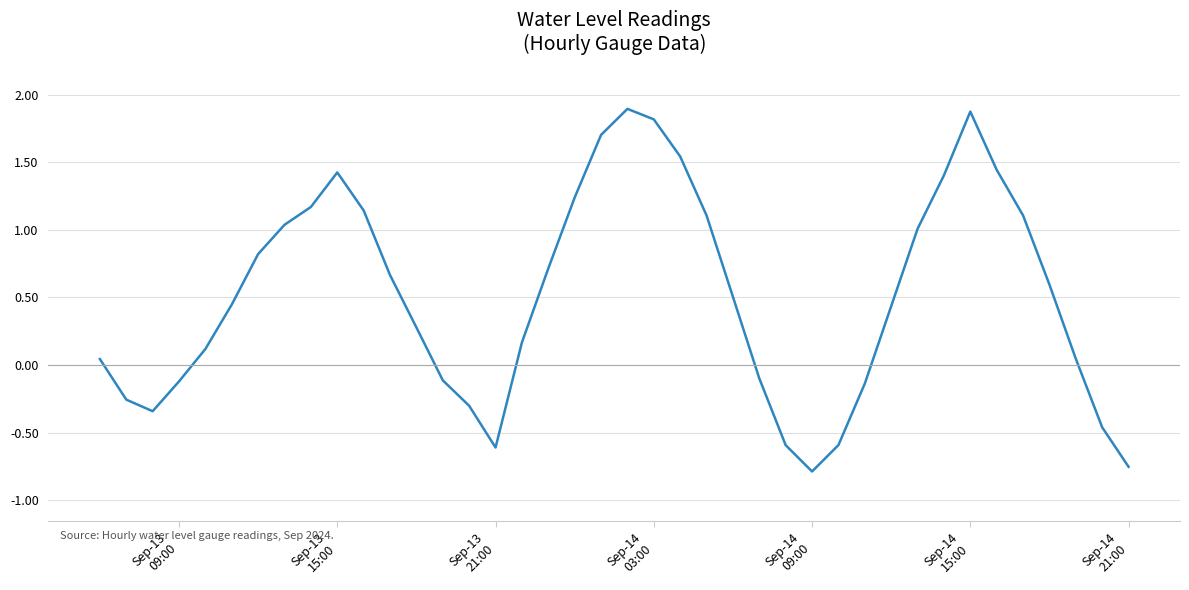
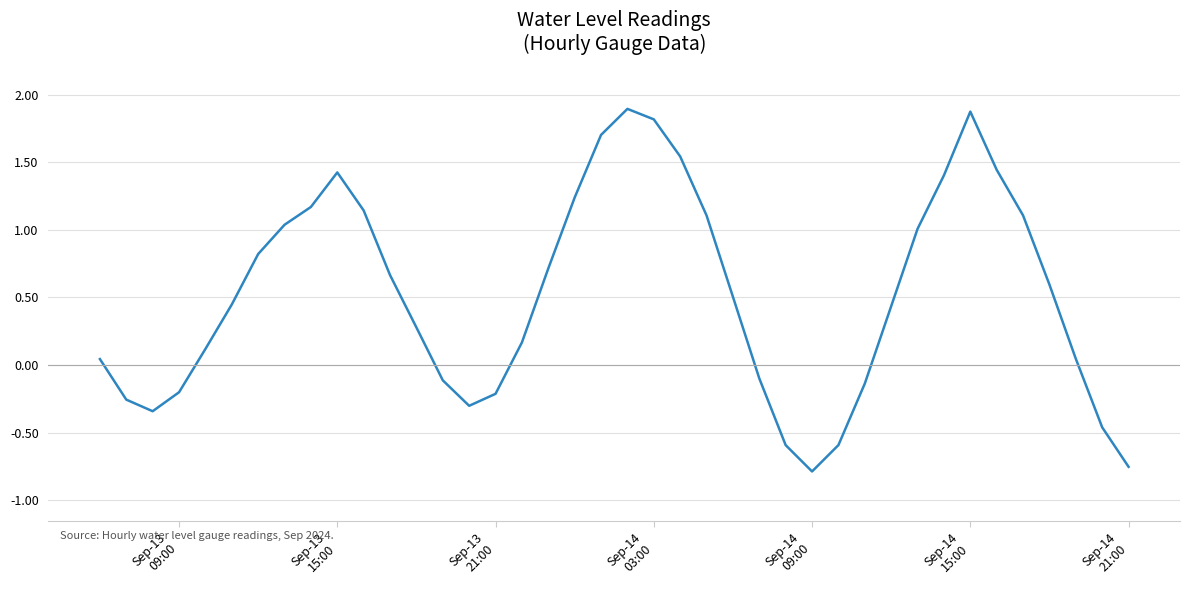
  {
-   "Sep-13 09:00": -0.12,
+   "Sep-13 09:00": -0.20,
    "Sep-13 15:00": 1.42,
-   "Sep-13 21:00": -0.61,
+   "Sep-13 21:00": -0.21,
    "Sep-14 03:00": 1.82,
    "Sep-14 09:00": -0.79,
    "Sep-14 15:00": 1.87,
    "Sep-14 21:00": -0.75
  }
